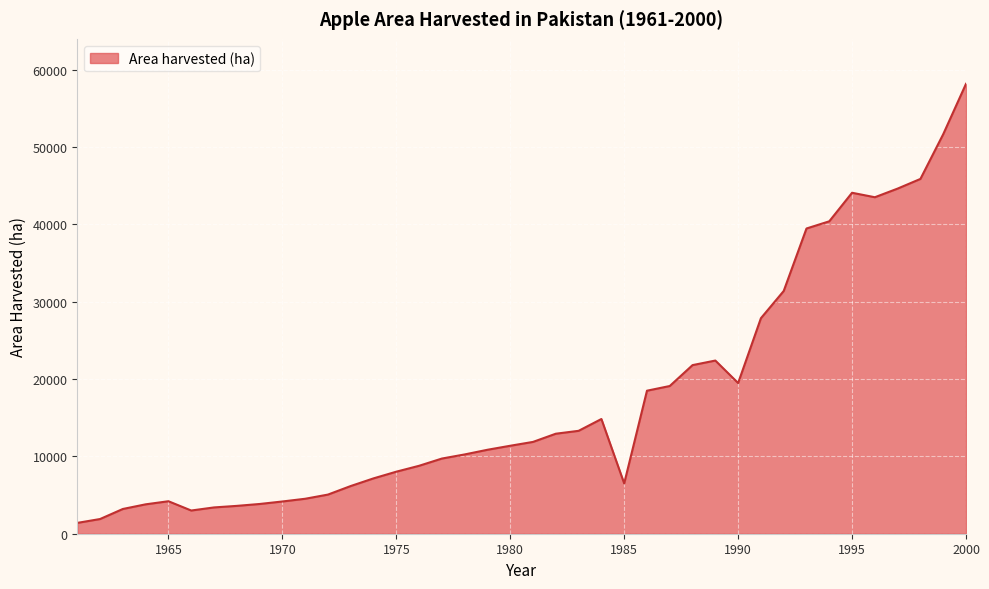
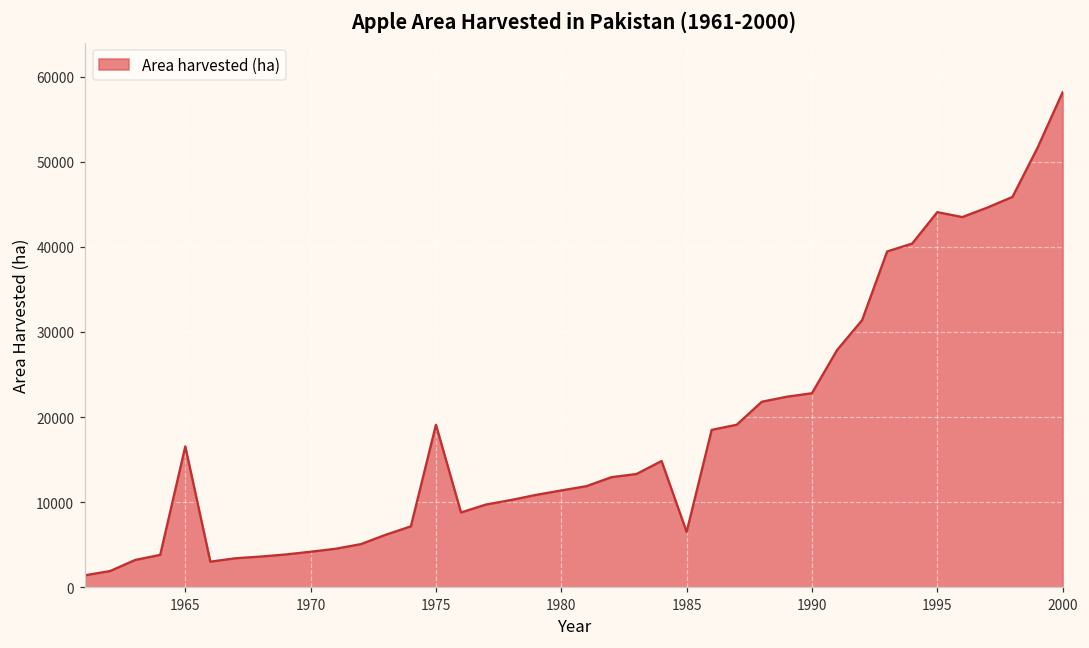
  {
-   "1965": 4000,
+   "1965": 17000,
    "1970": 4000,
-   "1975": 8000,
+   "1975": 19000,
    "1980": 11000,
    "1985": 7000,
-   "1990": 19000,
+   "1990": 23000,
    "1995": 44000,
    "2000": 58000
  }
